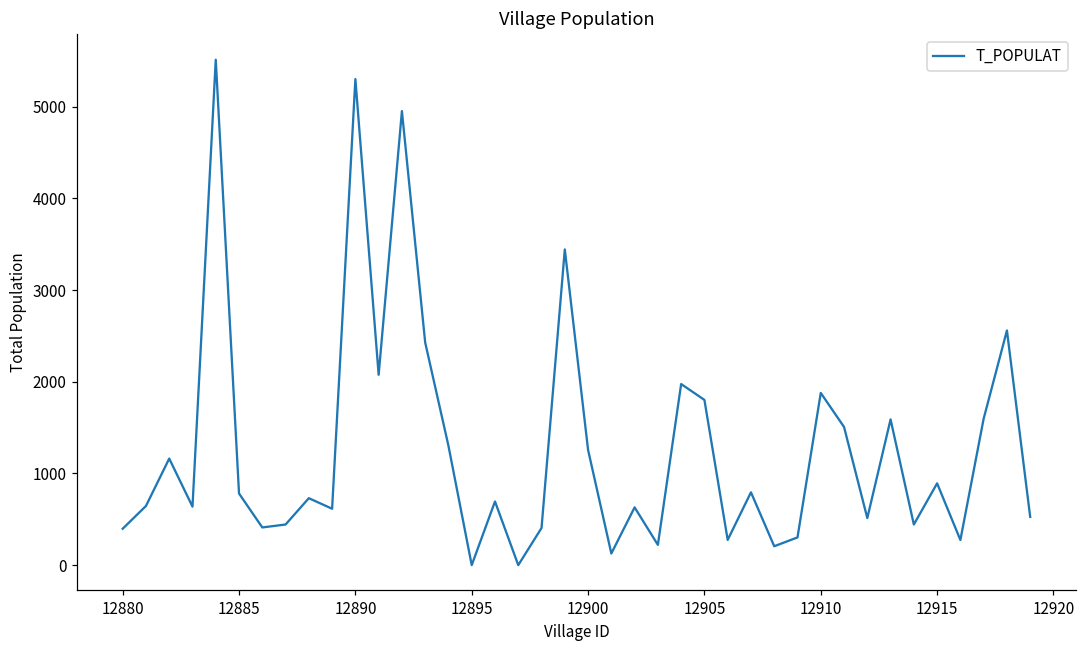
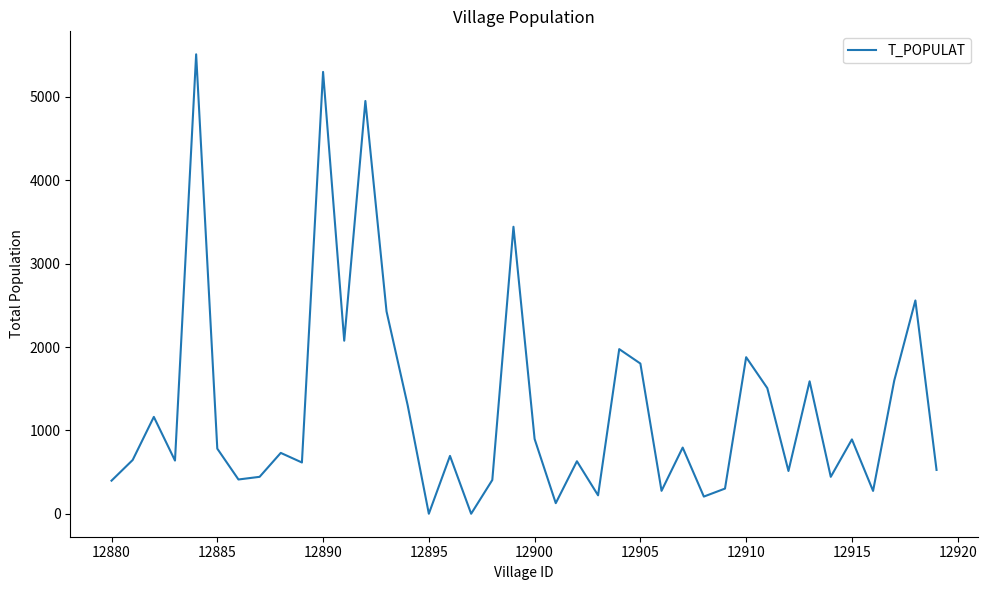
  {
    "12880": 400,
    "12885": 800,
    "12890": 5300,
    "12895": 0,
-   "12900": 1300,
+   "12900": 900,
    "12905": 1800,
    "12910": 1900,
    "12915": 900
  }
